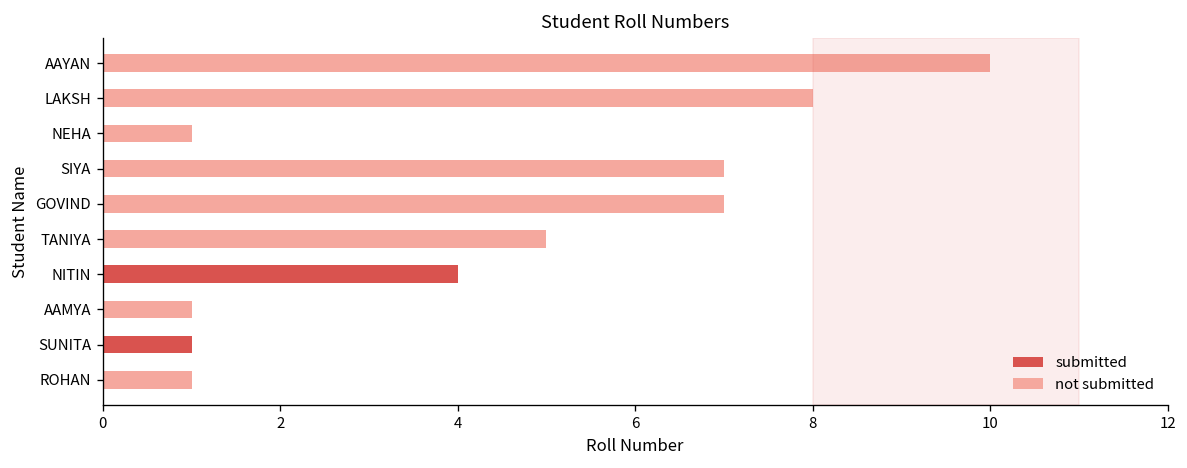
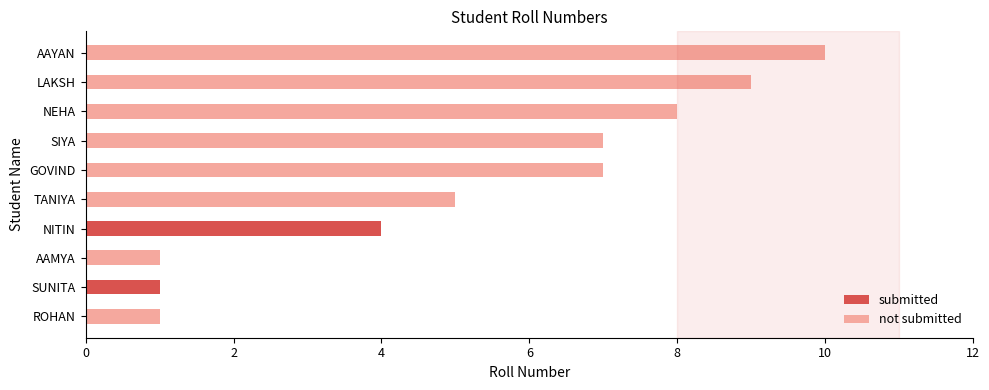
  {
    "AAYAN": 10,
-   "LAKSH": 8,
-   "NEHA": 1,
+   "LAKSH": 9,
+   "NEHA": 8,
    "SIYA": 7,
    "GOVIND": 7,
    "TANIYA": 5,
    "NITIN": 4,
    "AAMYA": 1,
    "SUNITA": 1,
    "ROHAN": 1
  }
